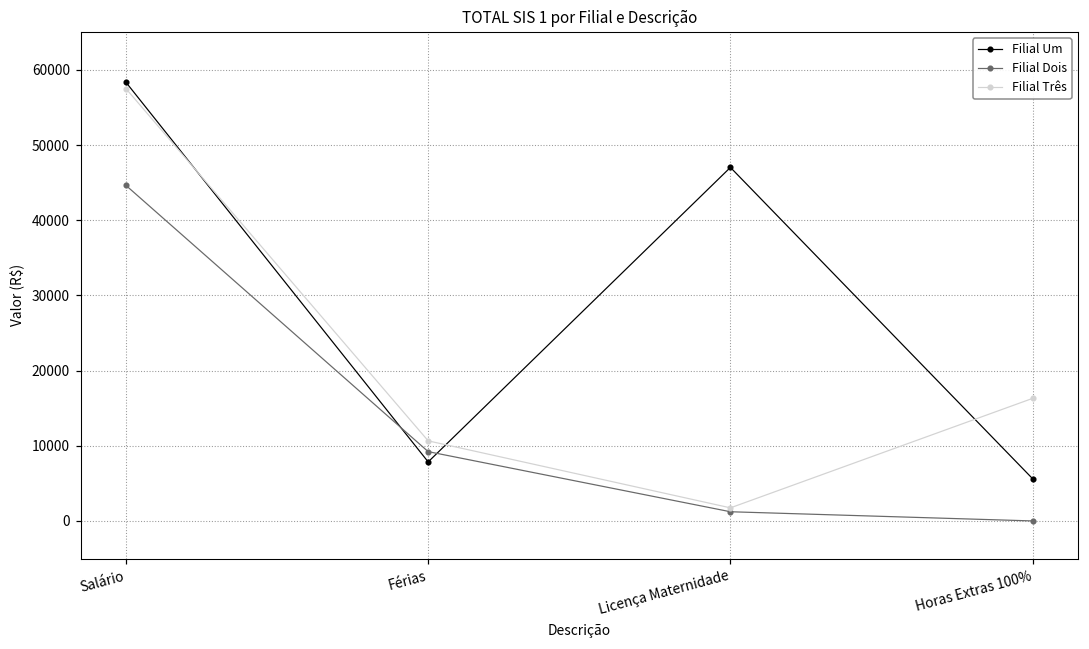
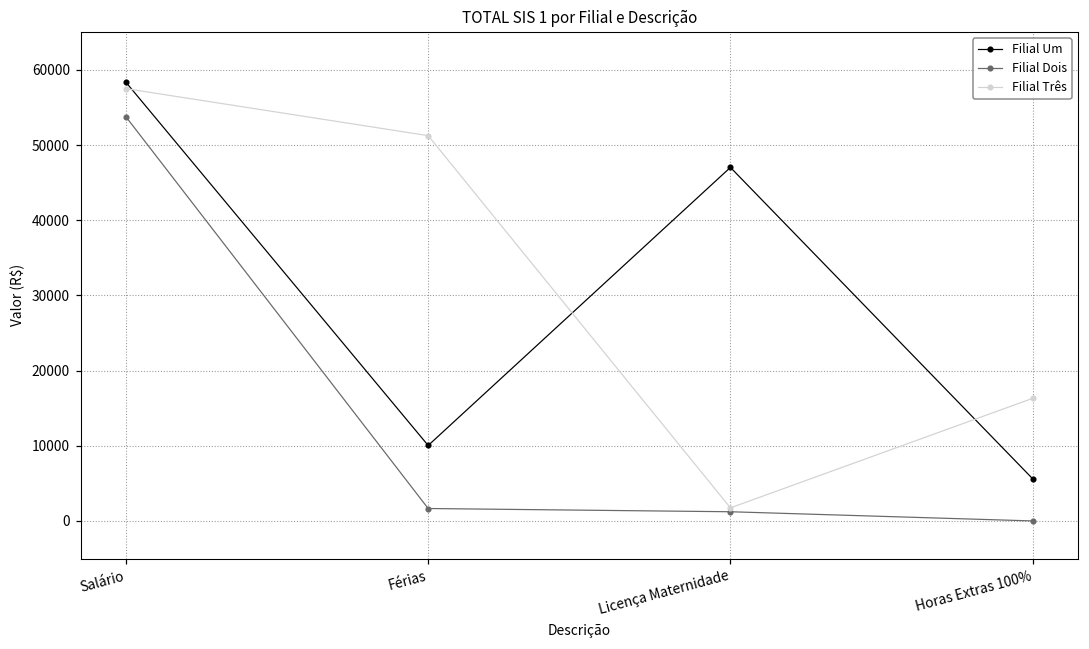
  {
    "Filial Um": {
      "Salário": 58000,
-     "Férias": 8000,
+     "Férias": 10000,
      "Licença Maternidade": 47000,
      "Horas Extras 100%": 6000
    },
    "Filial Dois": {
-     "Salário": 45000,
-     "Férias": 9000,
+     "Salário": 54000,
+     "Férias": 2000,
      "Licença Maternidade": 1000,
      "Horas Extras 100%": 0
    },
    "Filial Três": {
      "Salário": 58000,
-     "Férias": 11000,
+     "Férias": 51000,
      "Licença Maternidade": 2000,
      "Horas Extras 100%": 16000
    }
  }
